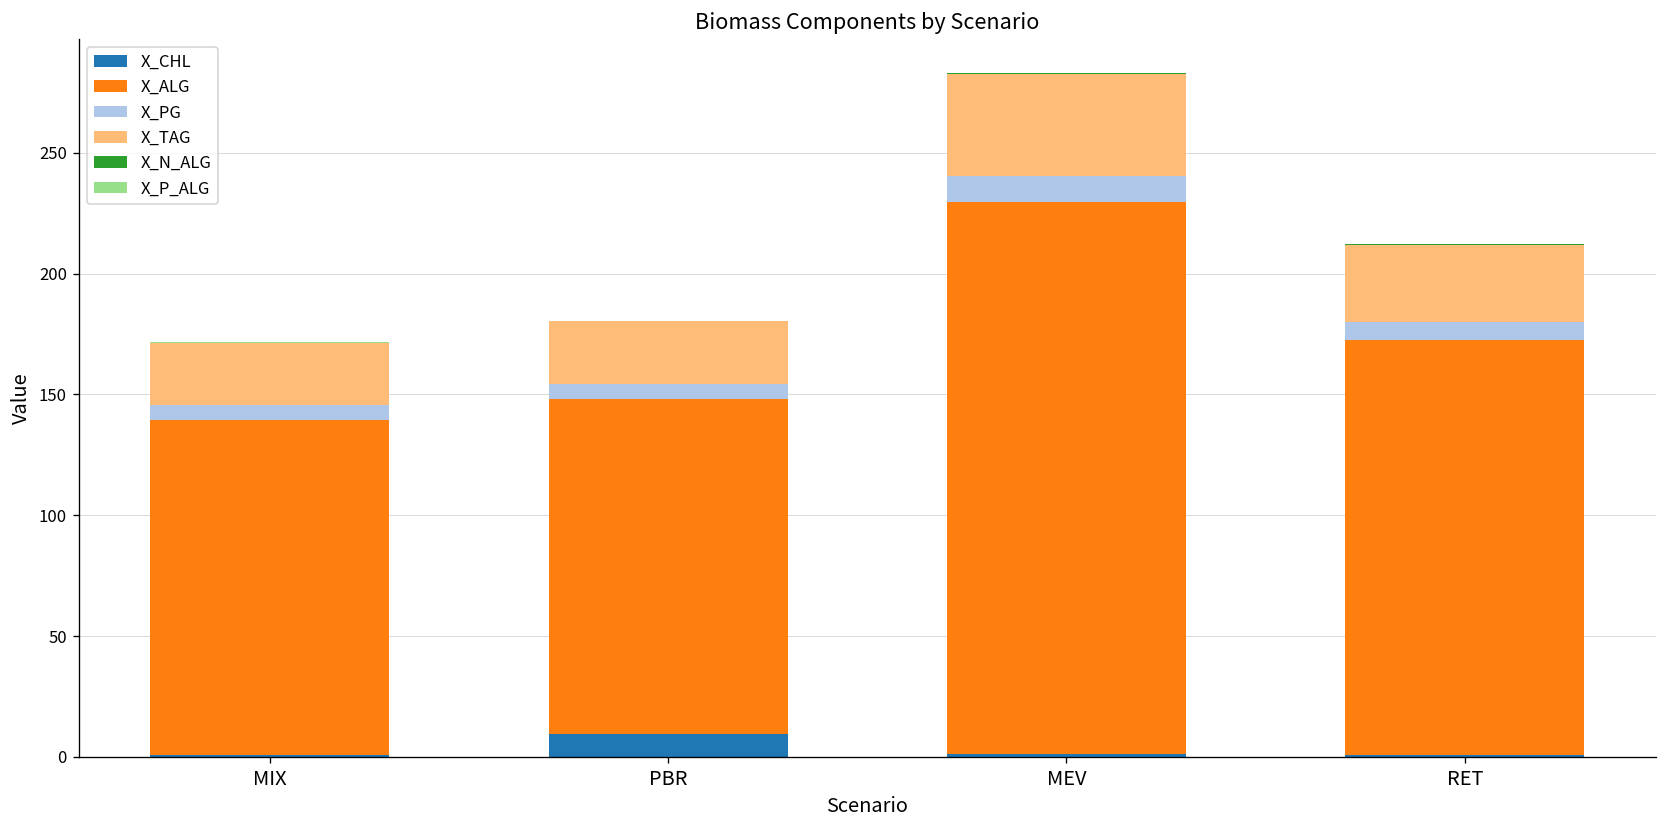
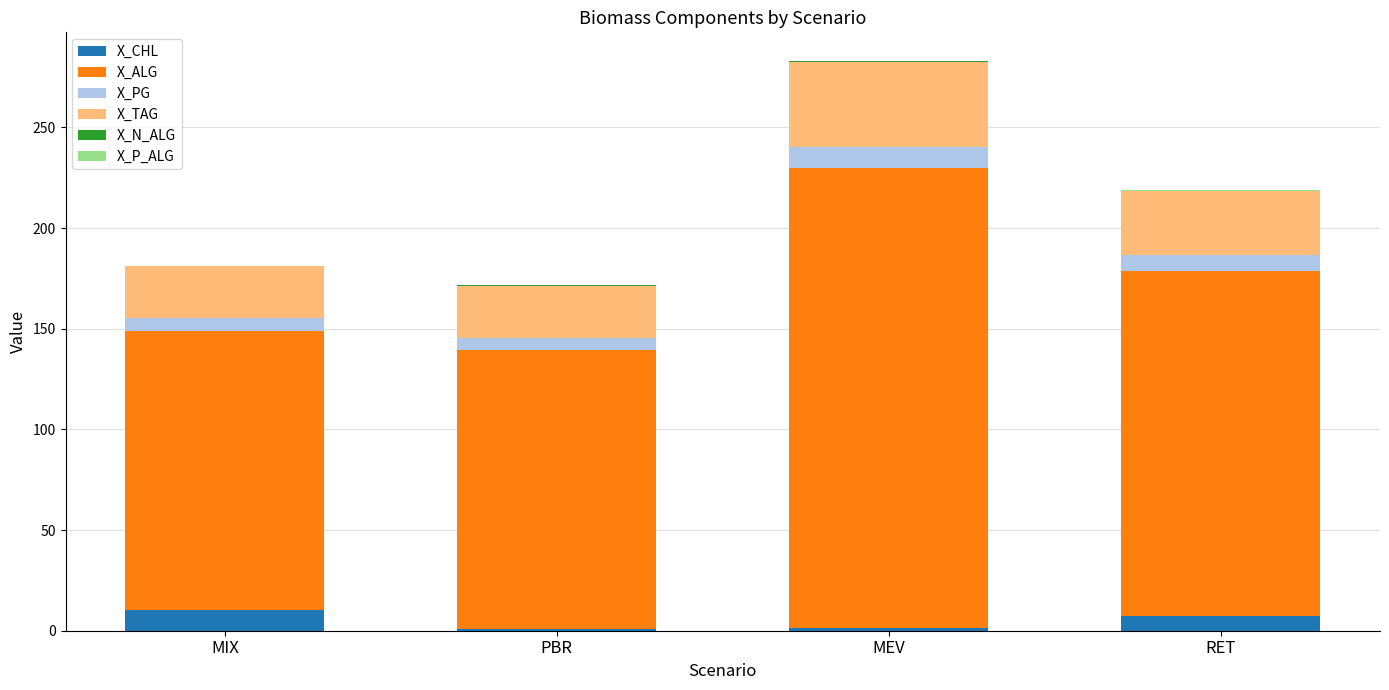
  {
    "X_CHL": {
-     "MIX": 1,
-     "PBR": 10,
-     "RET": 1
+     "MIX": 10,
+     "PBR": 1,
+     "RET": 7
    },
    "X_ALG": {
      "MIX": 139,
      "PBR": 139,
      "MEV": 229,
      "RET": 172
    },
    "X_PG": {
      "MIX": 6,
      "PBR": 6,
      "MEV": 10,
      "RET": 8
    },
    "X_TAG": {
      "MIX": 26,
      "PBR": 26,
      "MEV": 42,
      "RET": 32
    }
  }
